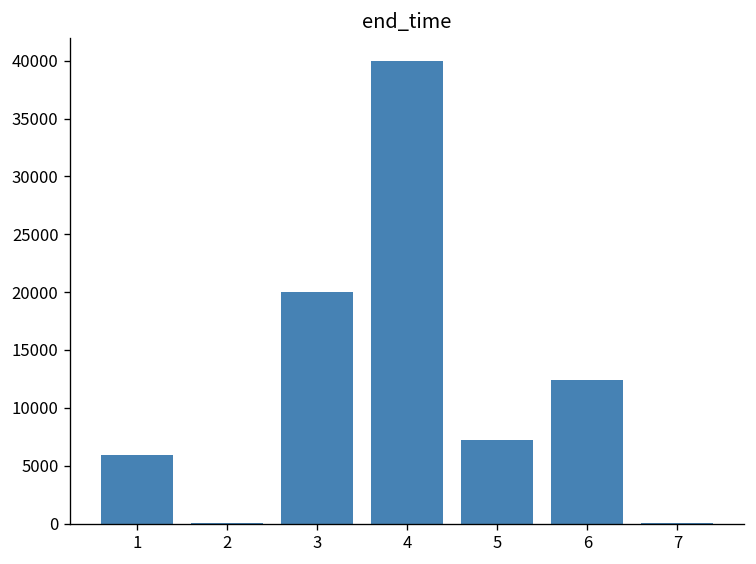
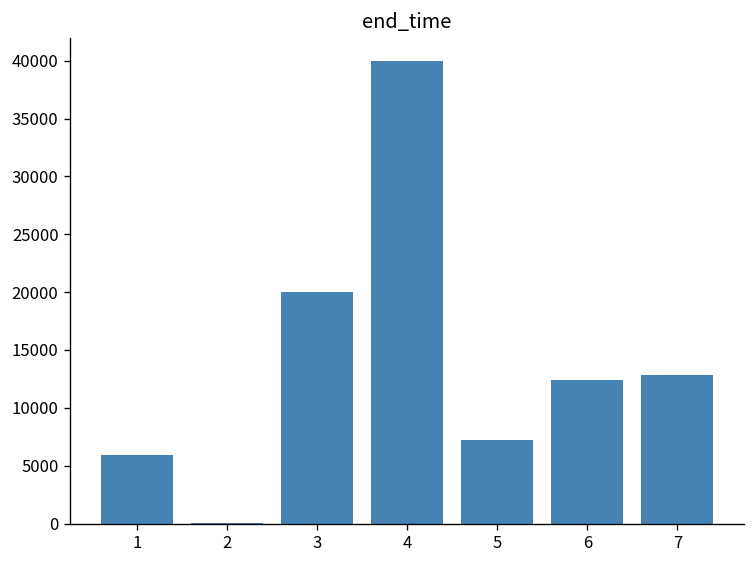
  {
    "1": 6000,
    "3": 20000,
    "4": 40000,
    "5": 7000,
    "6": 12000,
-   "7": 0
+   "7": 13000
  }
